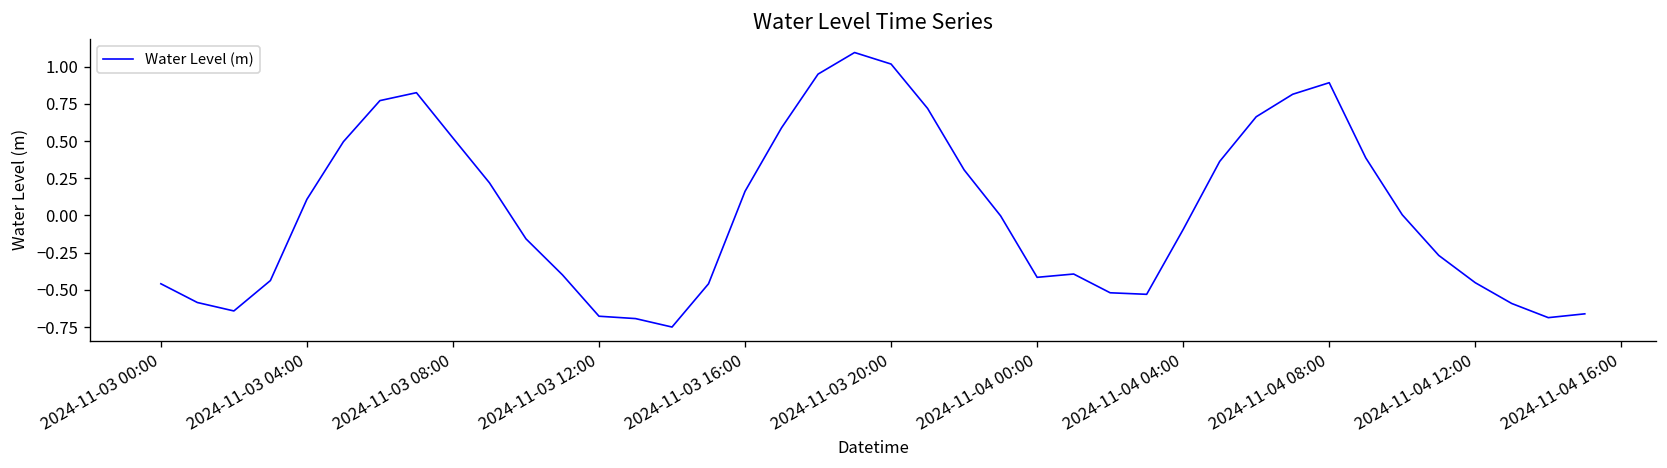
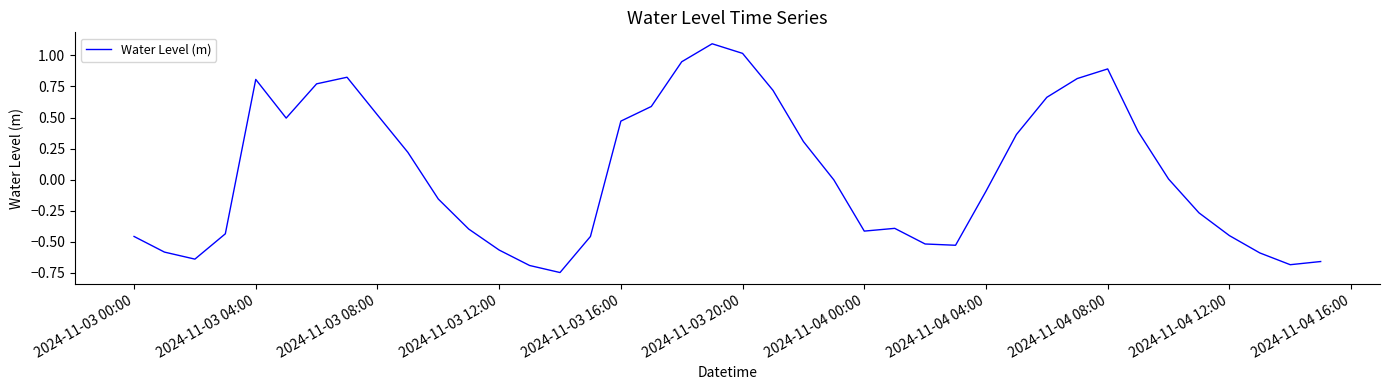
  {
    "2024-11-03 00:00": -0.46,
-   "2024-11-03 04:00": 0.11,
+   "2024-11-03 04:00": 0.81,
    "2024-11-03 08:00": 0.52,
-   "2024-11-03 12:00": -0.68,
-   "2024-11-03 16:00": 0.16,
+   "2024-11-03 12:00": -0.57,
+   "2024-11-03 16:00": 0.47,
    "2024-11-03 20:00": 1.02,
    "2024-11-04 00:00": -0.42,
    "2024-11-04 04:00": -0.09,
    "2024-11-04 08:00": 0.89,
    "2024-11-04 12:00": -0.45
  }
